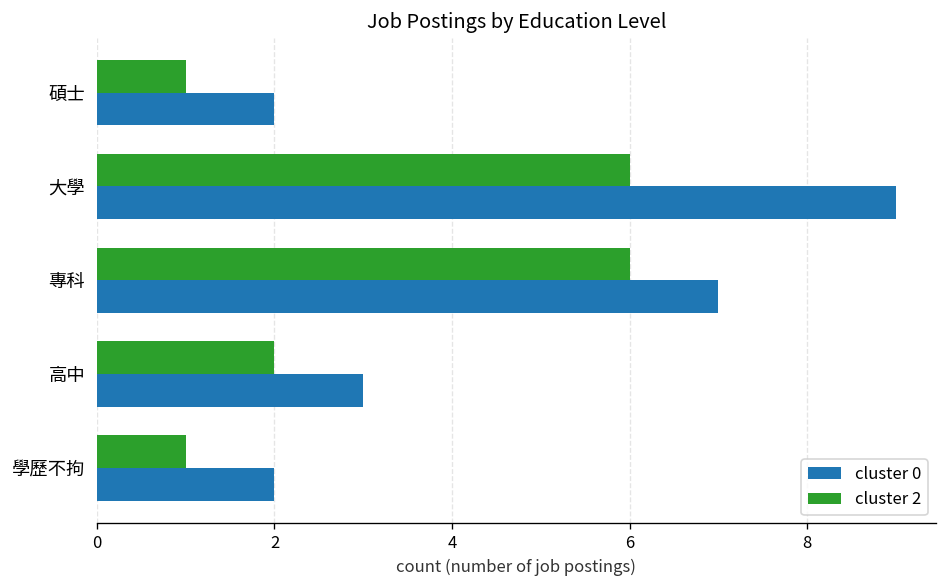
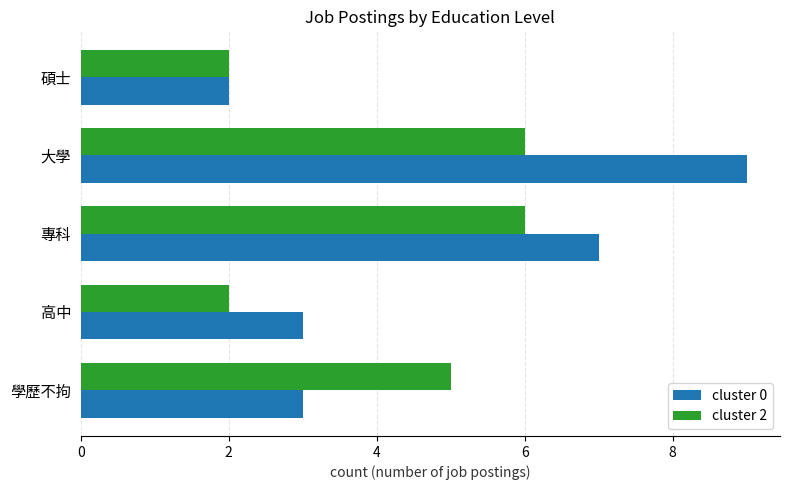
  {
    "cluster 0": {
      "碩士": 2,
      "大學": 9,
      "專科": 7,
      "高中": 3,
-     "學歷不拘": 2
+     "學歷不拘": 3
    },
    "cluster 2": {
-     "碩士": 1,
+     "碩士": 2,
      "大學": 6,
      "專科": 6,
      "高中": 2,
-     "學歷不拘": 1
+     "學歷不拘": 5
    }
  }
